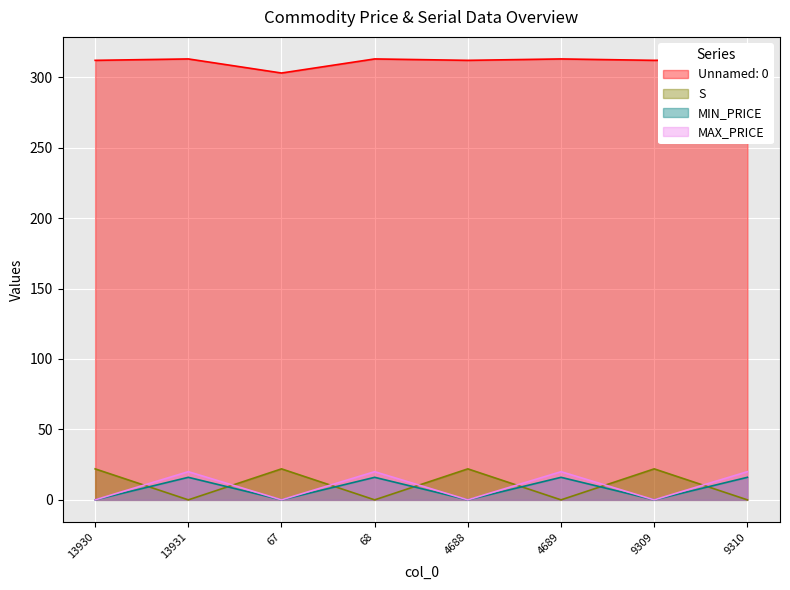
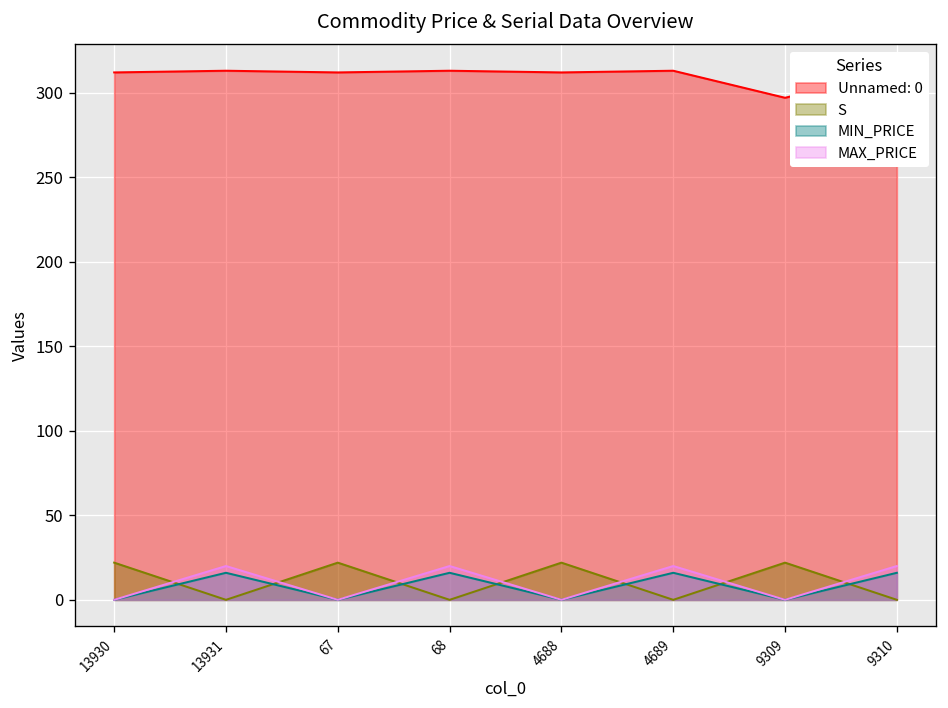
  {
    "Unnamed: 0": {
      "13930": 312,
      "13931": 313,
-     "67": 303,
+     "67": 312,
      "68": 313,
      "4688": 312,
      "4689": 313,
-     "9309": 312
+     "9309": 297
    },
    "S": {
      "13930": 22,
      "13931": 0,
      "67": 22,
      "68": 0,
      "4688": 22,
      "4689": 0,
      "9309": 22,
      "9310": 0
    },
    "MIN_PRICE": {
      "13931": 16,
      "68": 16,
      "4689": 16,
      "9310": 16
    },
    "MAX_PRICE": {
      "13931": 20,
      "68": 20,
      "4689": 20,
      "9310": 20
    }
  }
